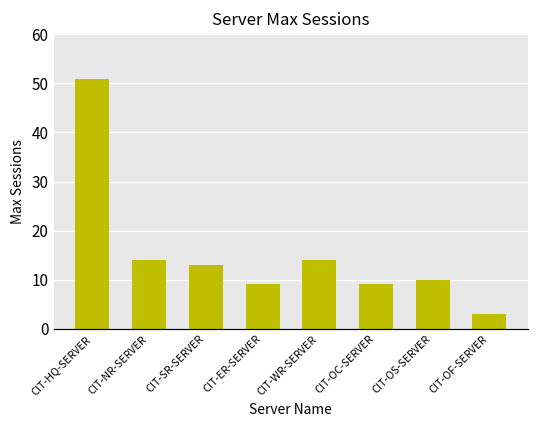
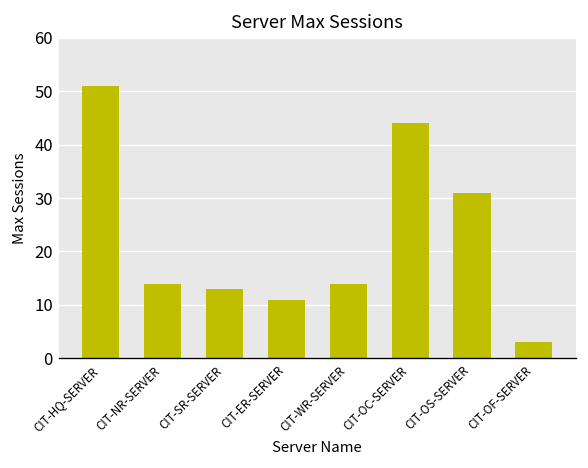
  {
    "CIT-HQ-SERVER": 51,
    "CIT-NR-SERVER": 14,
    "CIT-SR-SERVER": 13,
-   "CIT-ER-SERVER": 9,
+   "CIT-ER-SERVER": 11,
    "CIT-WR-SERVER": 14,
-   "CIT-OC-SERVER": 9,
-   "CIT-OS-SERVER": 10,
+   "CIT-OC-SERVER": 44,
+   "CIT-OS-SERVER": 31,
    "CIT-OF-SERVER": 3
  }
